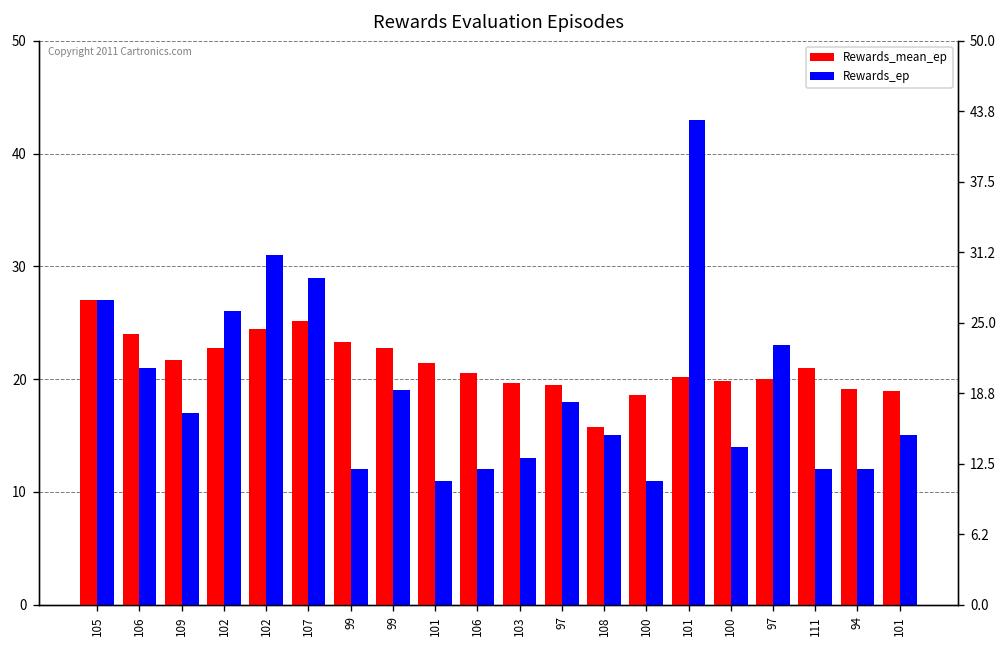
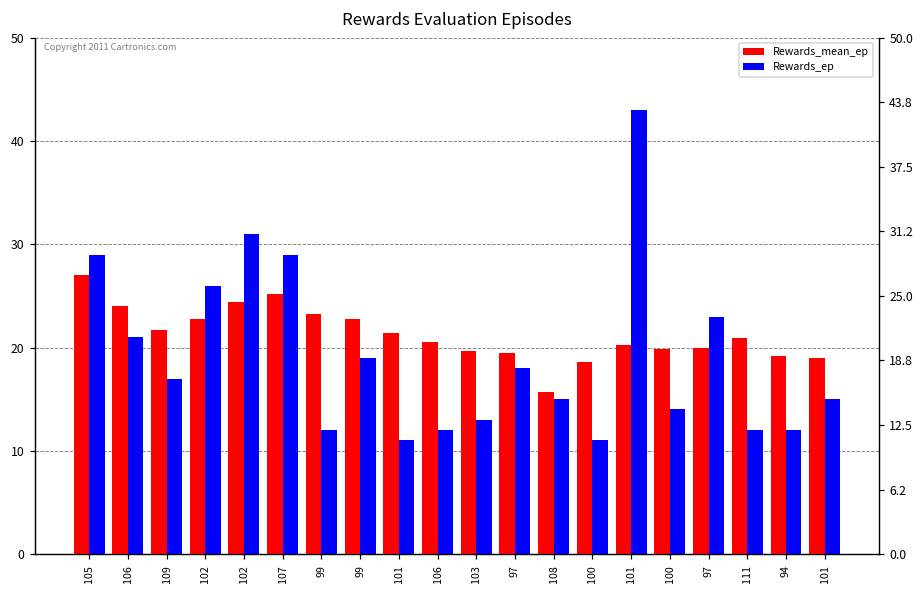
  {
    "Rewards_mean_ep": {
      "105": 27,
      "109": 22,
      "107": 25,
      "103": 20,
      "108": 16,
      "111": 21,
      "94": 19
    },
    "Rewards_ep": {
-     "105": 27,
+     "105": 29,
      "109": 17,
      "107": 29,
      "103": 13,
      "108": 15,
      "111": 12,
      "94": 12
    }
  }
